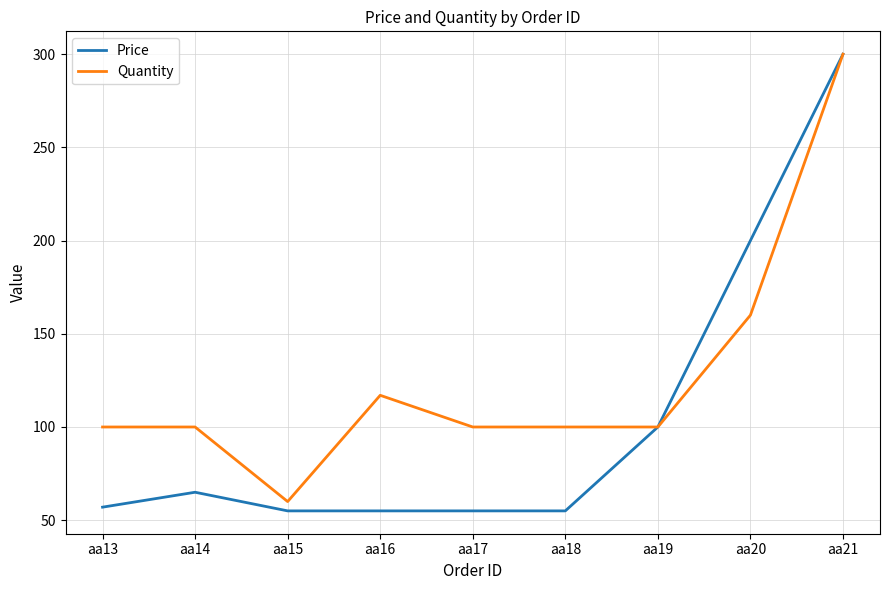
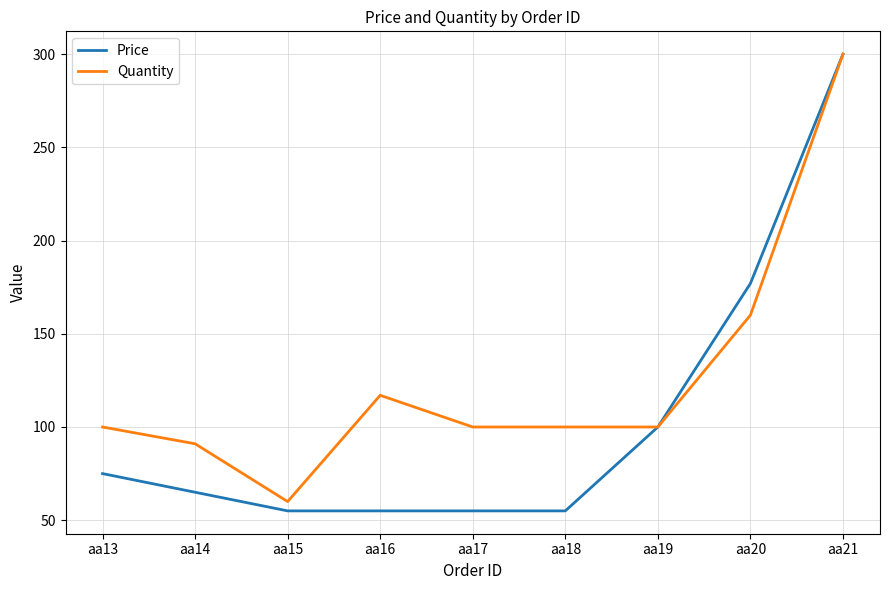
  {
    "Price": {
-     "aa13": 57,
+     "aa13": 75,
      "aa14": 65,
      "aa15": 55,
      "aa16": 55,
      "aa17": 55,
      "aa18": 55,
-     "aa20": 200
+     "aa20": 177
    },
    "Quantity": {
      "aa13": 100,
-     "aa14": 100,
+     "aa14": 91,
      "aa15": 60,
      "aa16": 117,
      "aa17": 100,
      "aa18": 100,
      "aa20": 160
    }
  }
